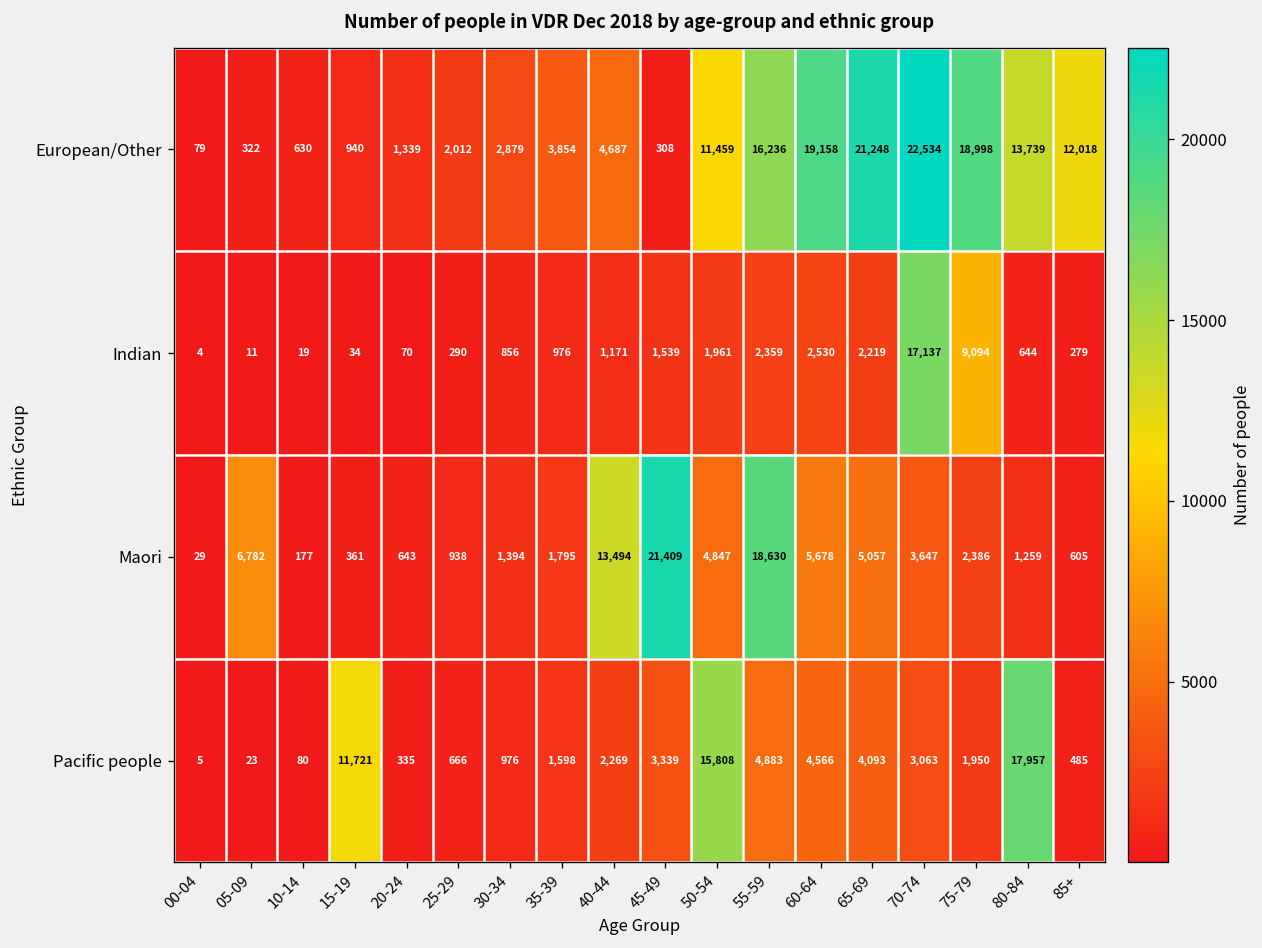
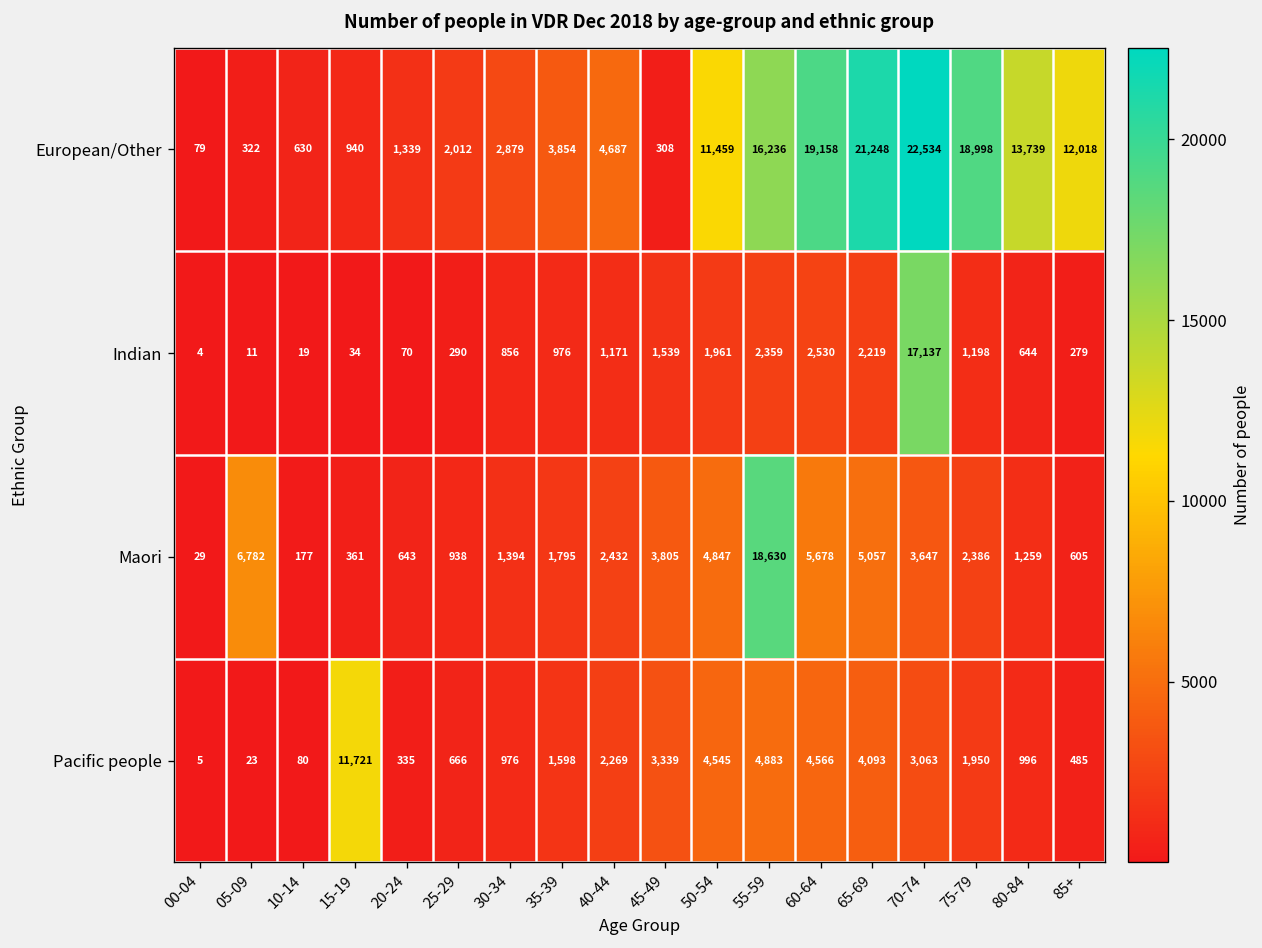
  {
    "European/Other": {
      "00-04": "79",
      "05-09": "322",
      "10-14": "630",
      "15-19": "940",
      "20-24": "1,339",
      "25-29": "2,012",
      "30-34": "2,879",
      "35-39": "3,854",
      "40-44": "4,687",
      "45-49": "308",
      "50-54": "11,459",
      "55-59": "16,236",
      "60-64": "19,158",
      "65-69": "21,248",
      "70-74": "22,534",
      "75-79": "18,998",
      "80-84": "13,739",
      "85+": "12,018"
    },
    "Indian": {
      "00-04": "4",
      "05-09": "11",
      "10-14": "19",
      "15-19": "34",
      "20-24": "70",
      "25-29": "290",
      "30-34": "856",
      "35-39": "976",
      "40-44": "1,171",
      "45-49": "1,539",
      "50-54": "1,961",
      "55-59": "2,359",
      "60-64": "2,530",
      "65-69": "2,219",
      "70-74": "17,137",
-     "75-79": "9,094",
+     "75-79": "1,198",
      "80-84": "644",
      "85+": "279"
    },
    "Maori": {
      "00-04": "29",
      "05-09": "6,782",
      "10-14": "177",
      "15-19": "361",
      "20-24": "643",
      "25-29": "938",
      "30-34": "1,394",
      "35-39": "1,795",
-     "40-44": "13,494",
-     "45-49": "21,409",
+     "40-44": "2,432",
+     "45-49": "3,805",
      "50-54": "4,847",
      "55-59": "18,630",
      "60-64": "5,678",
      "65-69": "5,057",
      "70-74": "3,647",
      "75-79": "2,386",
      "80-84": "1,259",
      "85+": "605"
    },
    "Pacific people": {
      "00-04": "5",
      "05-09": "23",
      "10-14": "80",
      "15-19": "11,721",
      "20-24": "335",
      "25-29": "666",
      "30-34": "976",
      "35-39": "1,598",
      "40-44": "2,269",
      "45-49": "3,339",
-     "50-54": "15,808",
+     "50-54": "4,545",
      "55-59": "4,883",
      "60-64": "4,566",
      "65-69": "4,093",
      "70-74": "3,063",
      "75-79": "1,950",
-     "80-84": "17,957",
+     "80-84": "996",
      "85+": "485"
    }
  }
